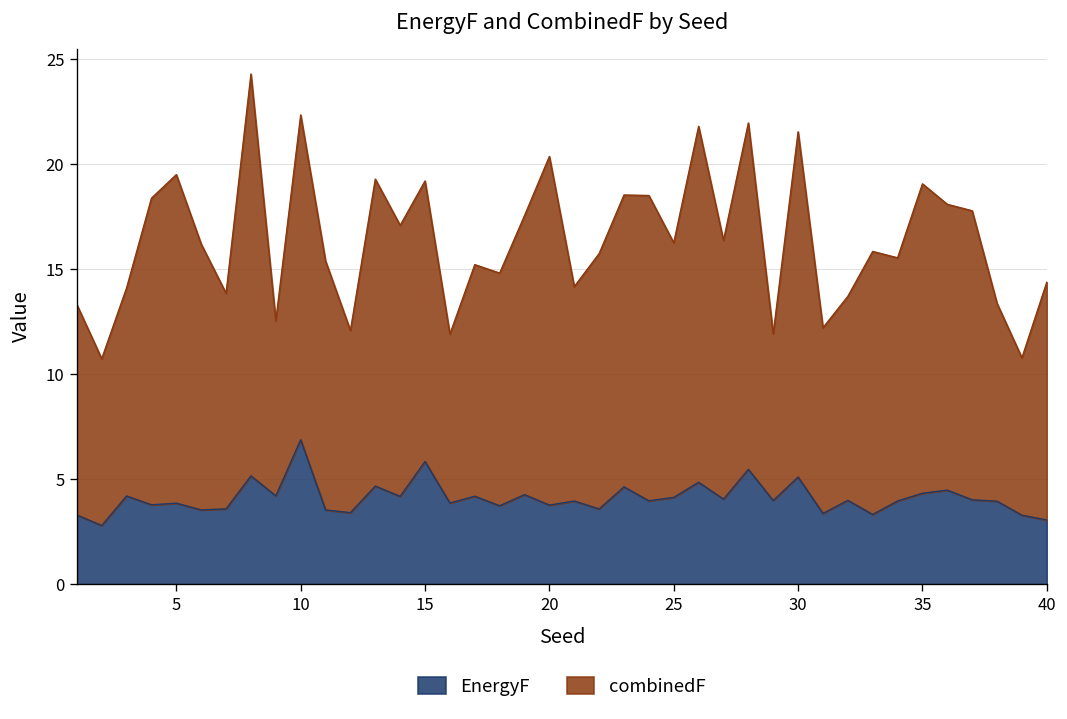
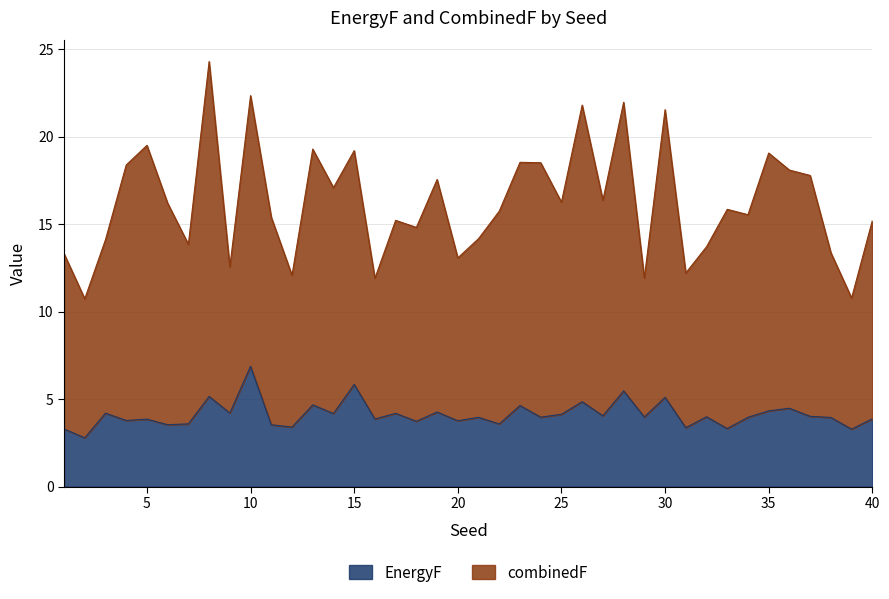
  {
    "EnergyF": {
      "5": 3.9,
      "10": 6.9,
      "15": 5.8,
      "20": 3.8,
      "25": 4.1,
      "30": 5.1,
      "35": 4.3,
-     "40": 3.1
+     "40": 3.9
    },
    "combinedF": {
      "5": 15.6,
      "10": 15.5,
      "15": 13.4,
-     "20": 16.6,
+     "20": 9.3,
      "25": 12.1,
      "30": 16.4,
      "35": 14.7,
      "40": 11.3
    }
  }
